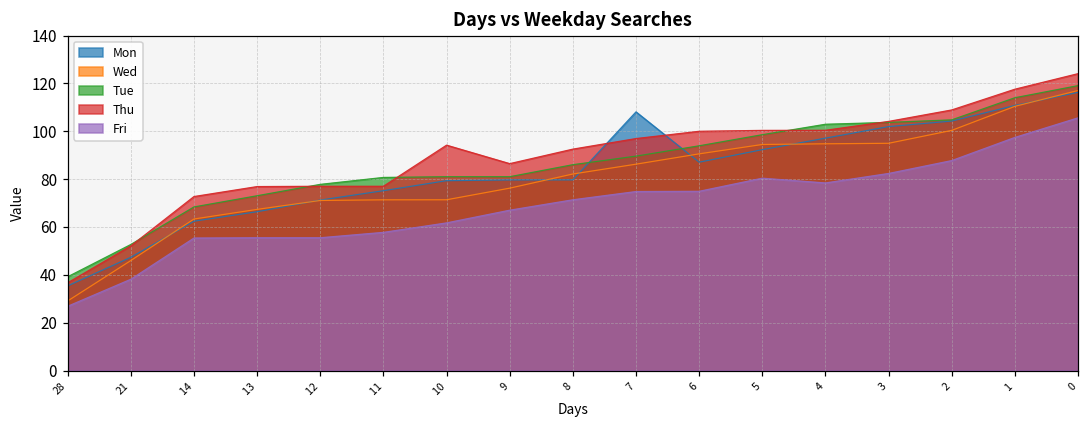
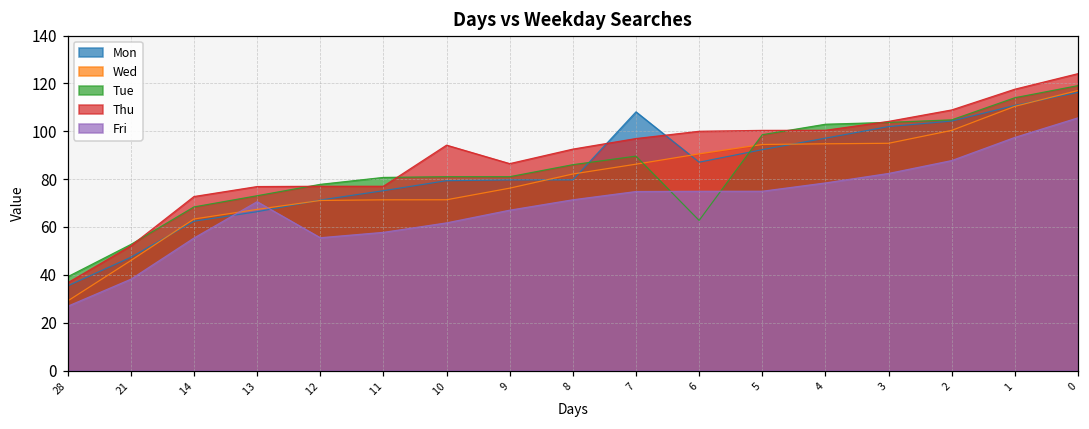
  {
    "Mon": {
      "28": 35,
      "21": 47,
      "11": 75,
      "10": 79,
      "9": 80,
      "8": 80,
      "7": 108,
      "6": 87,
      "5": 92,
      "4": 97,
      "3": 102
    },
    "Wed": {
      "28": 29,
      "21": 46,
      "11": 71,
      "10": 71,
      "9": 76,
      "8": 82,
      "7": 86,
      "6": 91,
      "5": 94,
      "4": 95,
      "3": 95,
      "2": 100
    },
    "Tue": {
      "28": 39,
      "14": 68,
      "13": 73,
      "11": 81,
      "10": 81,
      "9": 81,
      "8": 86,
      "7": 90,
-     "6": 94,
+     "6": 63,
      "5": 99,
      "4": 103,
      "1": 114,
      "0": 119
    },
    "Thu": {
      "28": 37,
      "14": 73,
      "13": 77,
      "11": 77,
      "10": 94,
      "9": 86,
      "8": 93,
      "7": 97,
      "6": 100,
      "5": 100,
      "4": 100,
      "2": 109,
      "1": 118,
      "0": 124
    },
    "Fri": {
      "28": 27,
      "21": 38,
      "14": 55,
-     "13": 56,
+     "13": 71,
      "12": 56,
      "11": 58,
      "10": 62,
      "9": 67,
      "8": 71,
      "7": 75,
      "6": 75,
-     "5": 80,
+     "5": 75,
      "4": 78,
      "3": 82,
      "2": 88,
      "1": 97,
      "0": 106
    }
  }
